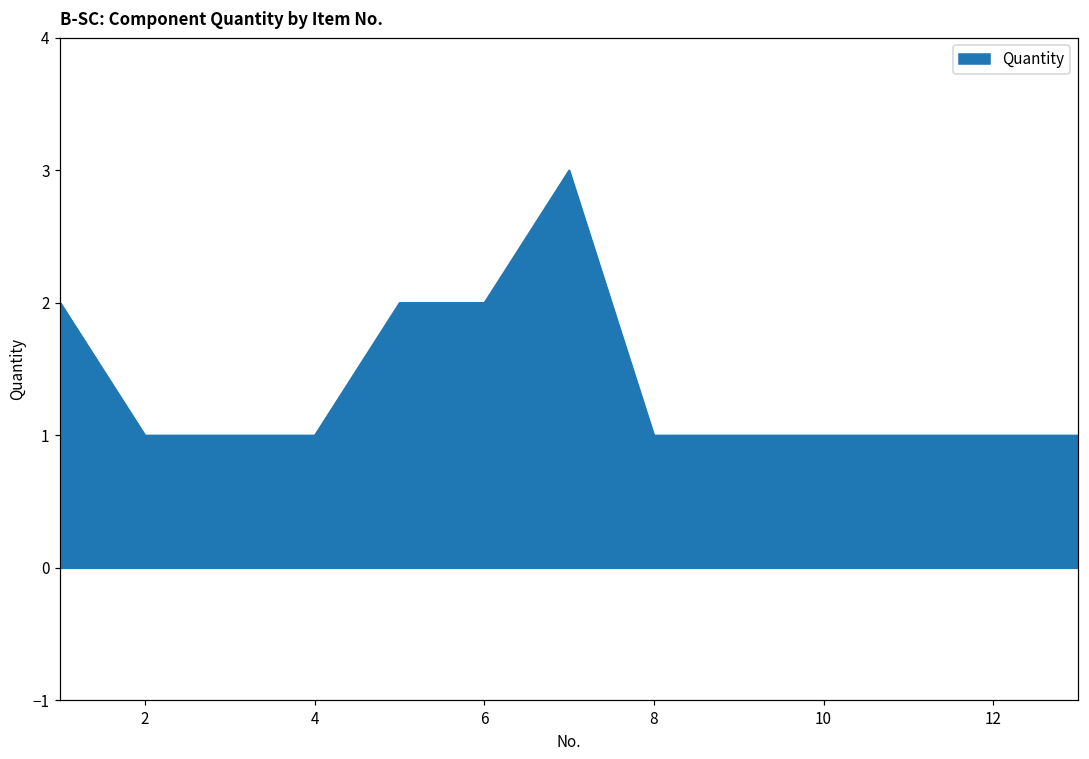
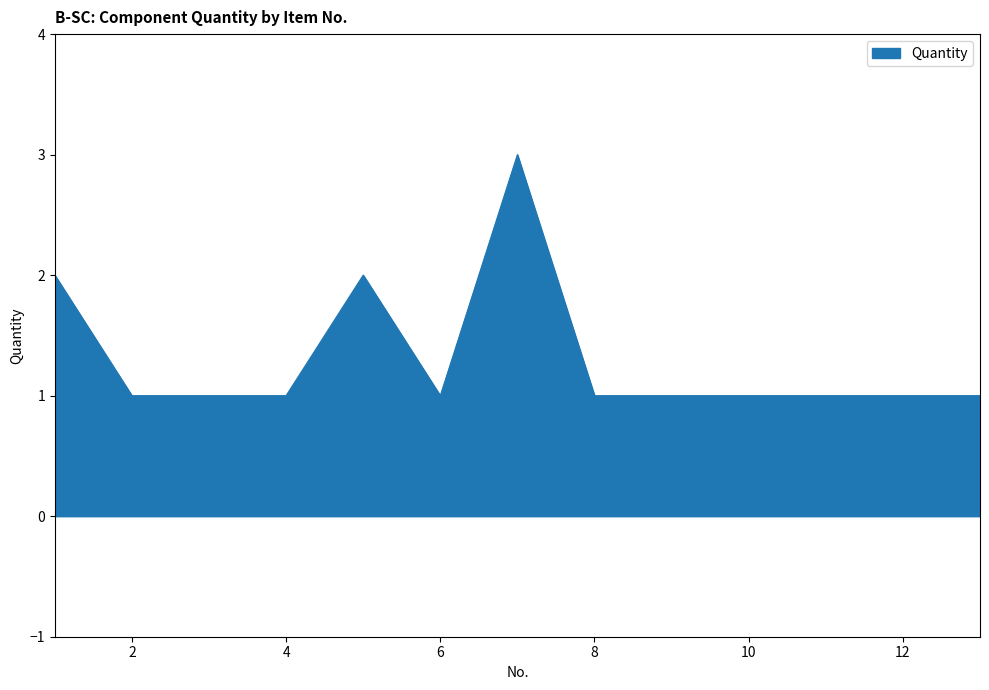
  {
    "2": 1,
    "4": 1,
-   "6": 2,
+   "6": 1,
    "8": 1,
    "10": 1,
    "12": 1
  }
